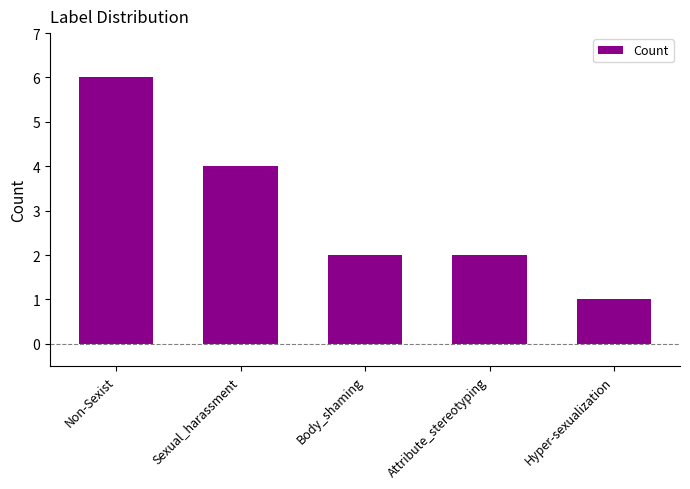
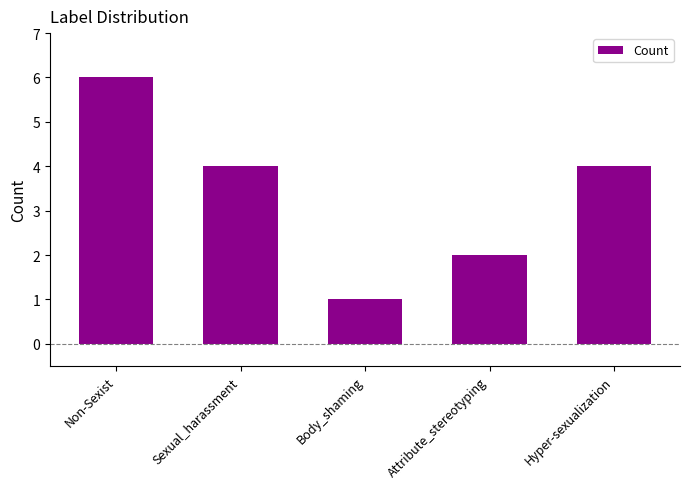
  {
    "Non-Sexist": 6,
    "Sexual_harassment": 4,
-   "Body_shaming": 2,
+   "Body_shaming": 1,
    "Attribute_stereotyping": 2,
-   "Hyper-sexualization": 1
+   "Hyper-sexualization": 4
  }
